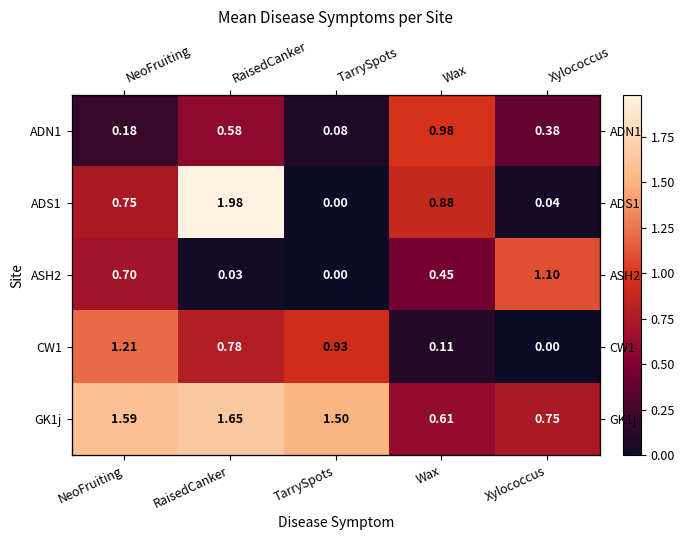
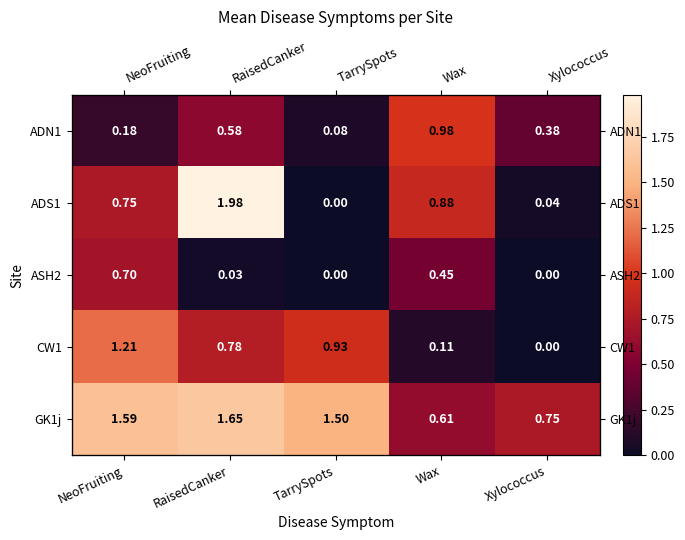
  {
    "ADN1": {
      "NeoFruiting": 0.18,
      "RaisedCanker": 0.58,
      "TarrySpots": 0.08,
      "Wax": 0.98,
      "Xylococcus": 0.38
    },
    "ADS1": {
      "NeoFruiting": 0.75,
      "RaisedCanker": 1.98,
      "TarrySpots": 0.00,
      "Wax": 0.88,
      "Xylococcus": 0.04
    },
    "ASH2": {
      "NeoFruiting": 0.70,
      "RaisedCanker": 0.03,
      "TarrySpots": 0.00,
      "Wax": 0.45,
-     "Xylococcus": 1.10
+     "Xylococcus": 0.00
    },
    "CW1": {
      "NeoFruiting": 1.21,
      "RaisedCanker": 0.78,
      "TarrySpots": 0.93,
      "Wax": 0.11,
      "Xylococcus": 0.00
    },
    "GK1j": {
      "NeoFruiting": 1.59,
      "RaisedCanker": 1.65,
      "TarrySpots": 1.50,
      "Wax": 0.61,
      "Xylococcus": 0.75
    }
  }
